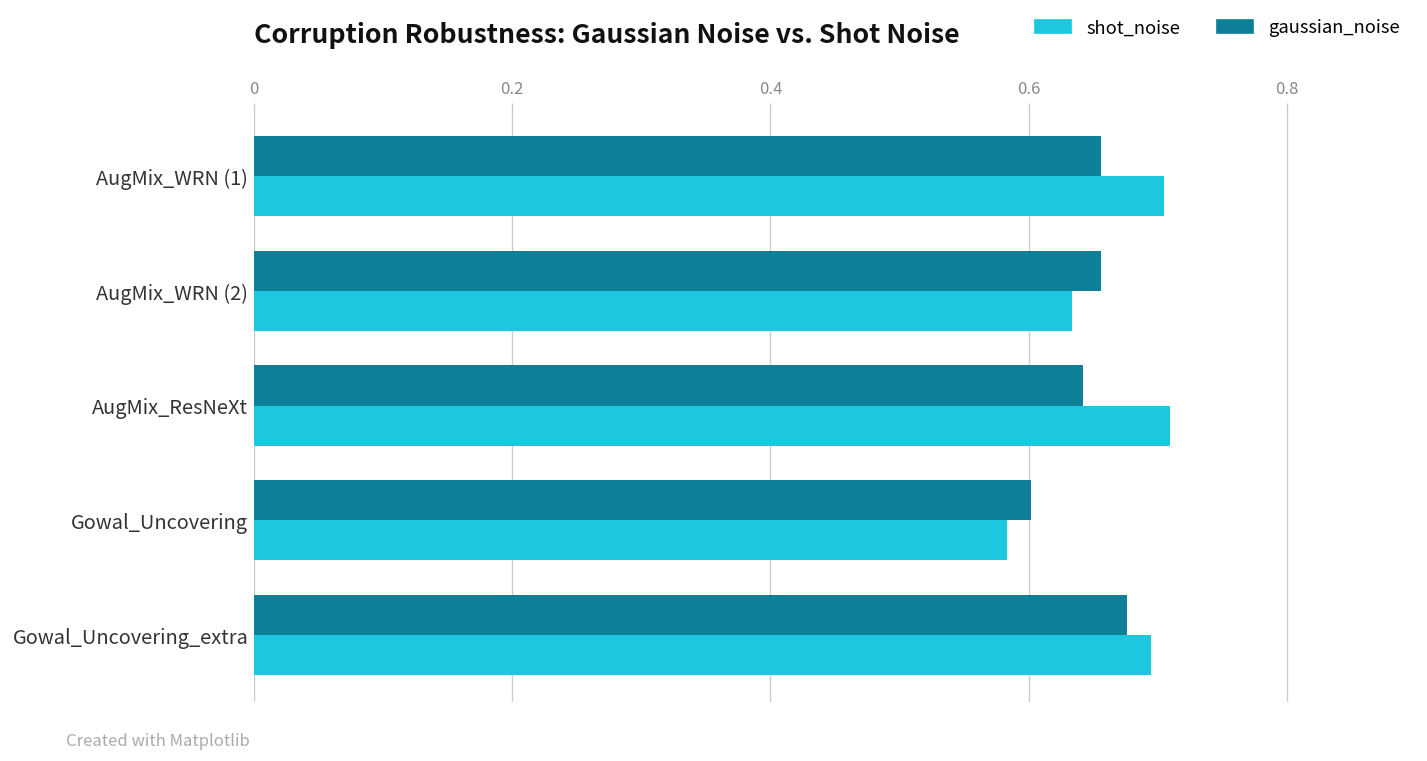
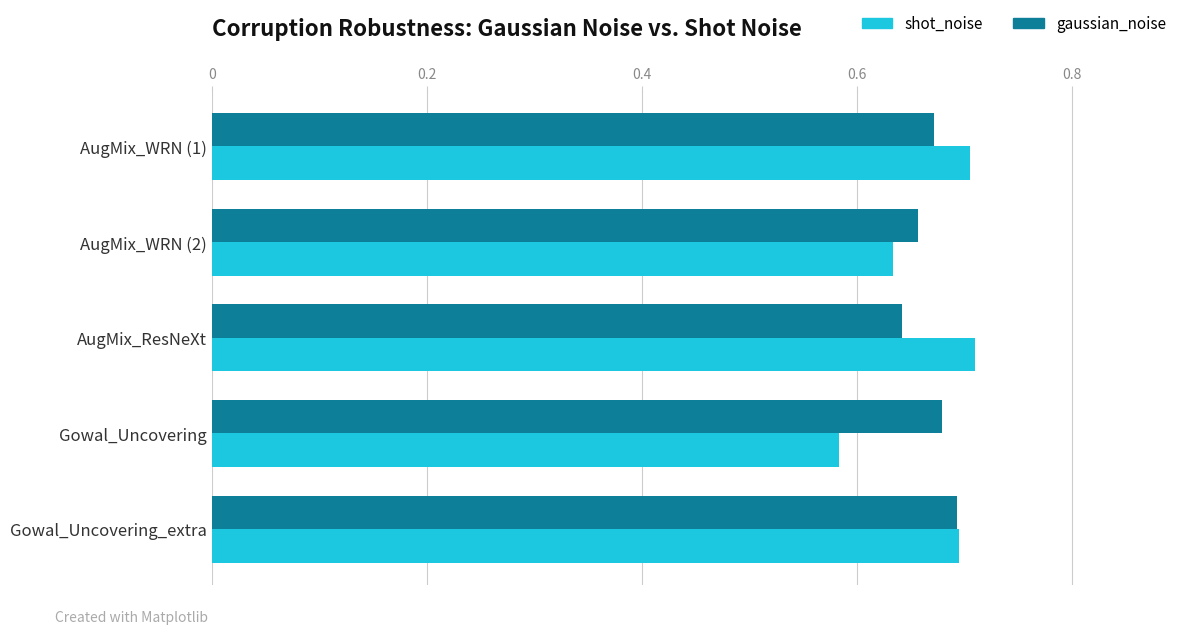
  {
    "shot_noise": {
      "AugMix_WRN (1)": 0.705,
      "AugMix_WRN (2)": 0.633,
      "AugMix_ResNeXt": 0.709,
      "Gowal_Uncovering": 0.583,
      "Gowal_Uncovering_extra": 0.695
    },
    "gaussian_noise": {
-     "AugMix_WRN (1)": 0.656,
+     "AugMix_WRN (1)": 0.672,
      "AugMix_WRN (2)": 0.656,
      "AugMix_ResNeXt": 0.642,
-     "Gowal_Uncovering": 0.602,
-     "Gowal_Uncovering_extra": 0.676
+     "Gowal_Uncovering": 0.679,
+     "Gowal_Uncovering_extra": 0.692
    }
  }
